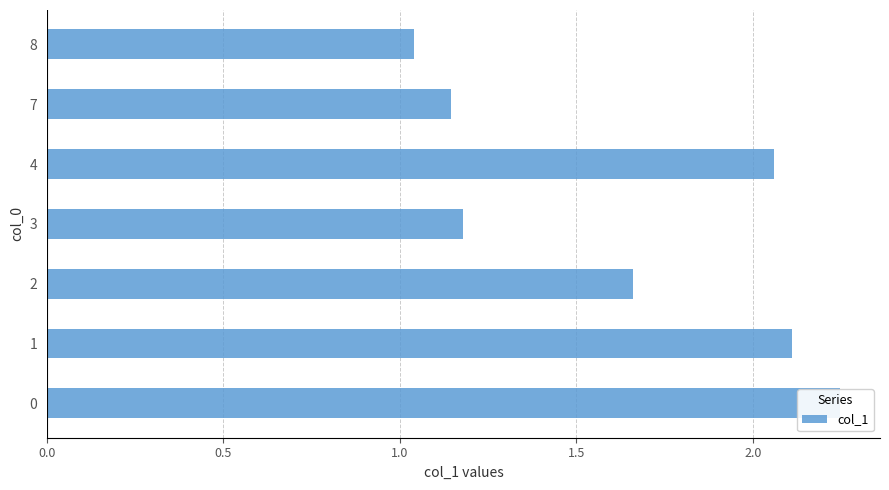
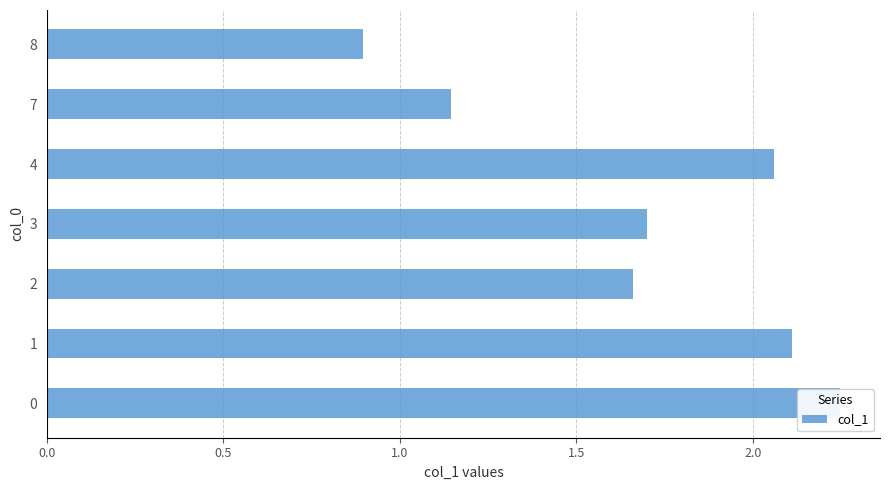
  {
-   "8": 1.04,
+   "8": 0.90,
    "7": 1.14,
    "4": 2.06,
-   "3": 1.18,
+   "3": 1.70,
    "2": 1.66,
    "1": 2.11
  }
